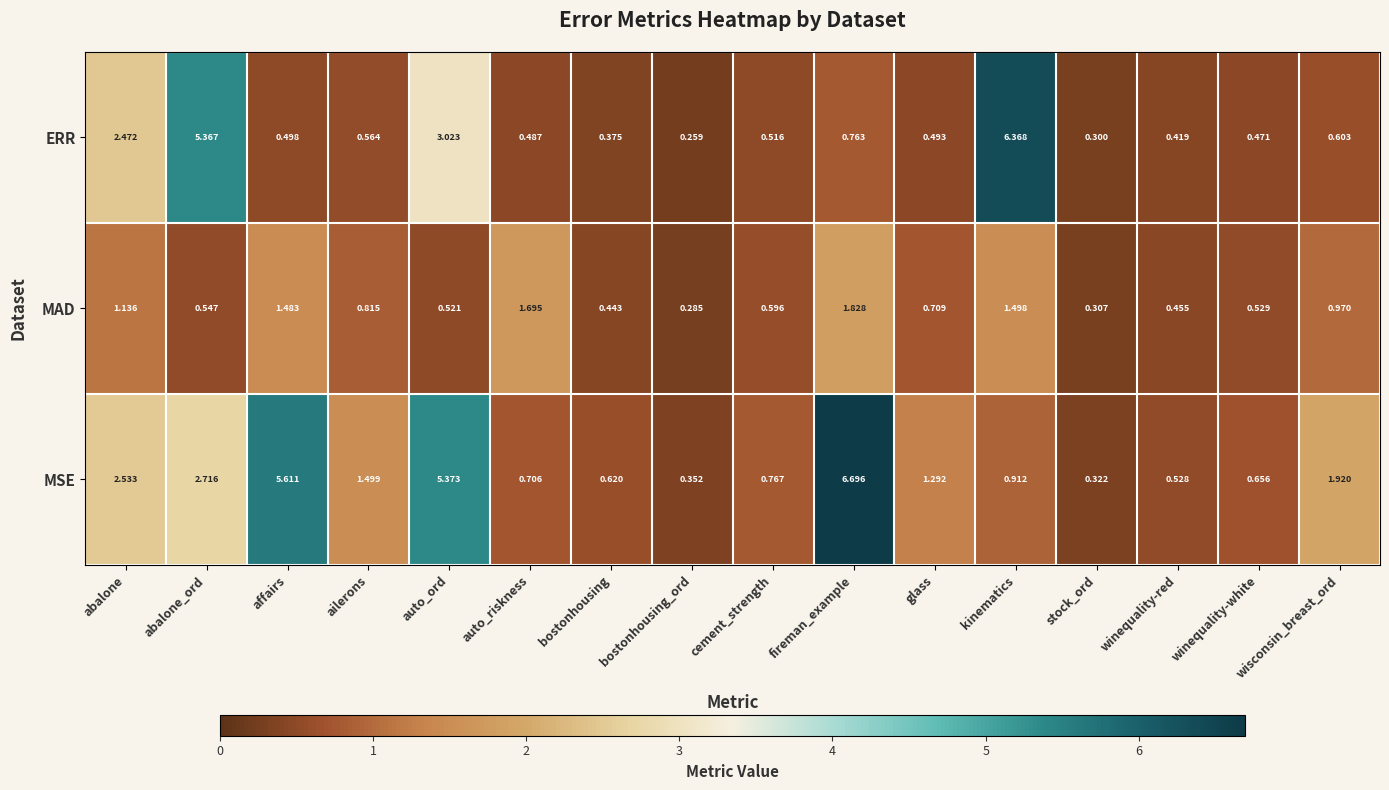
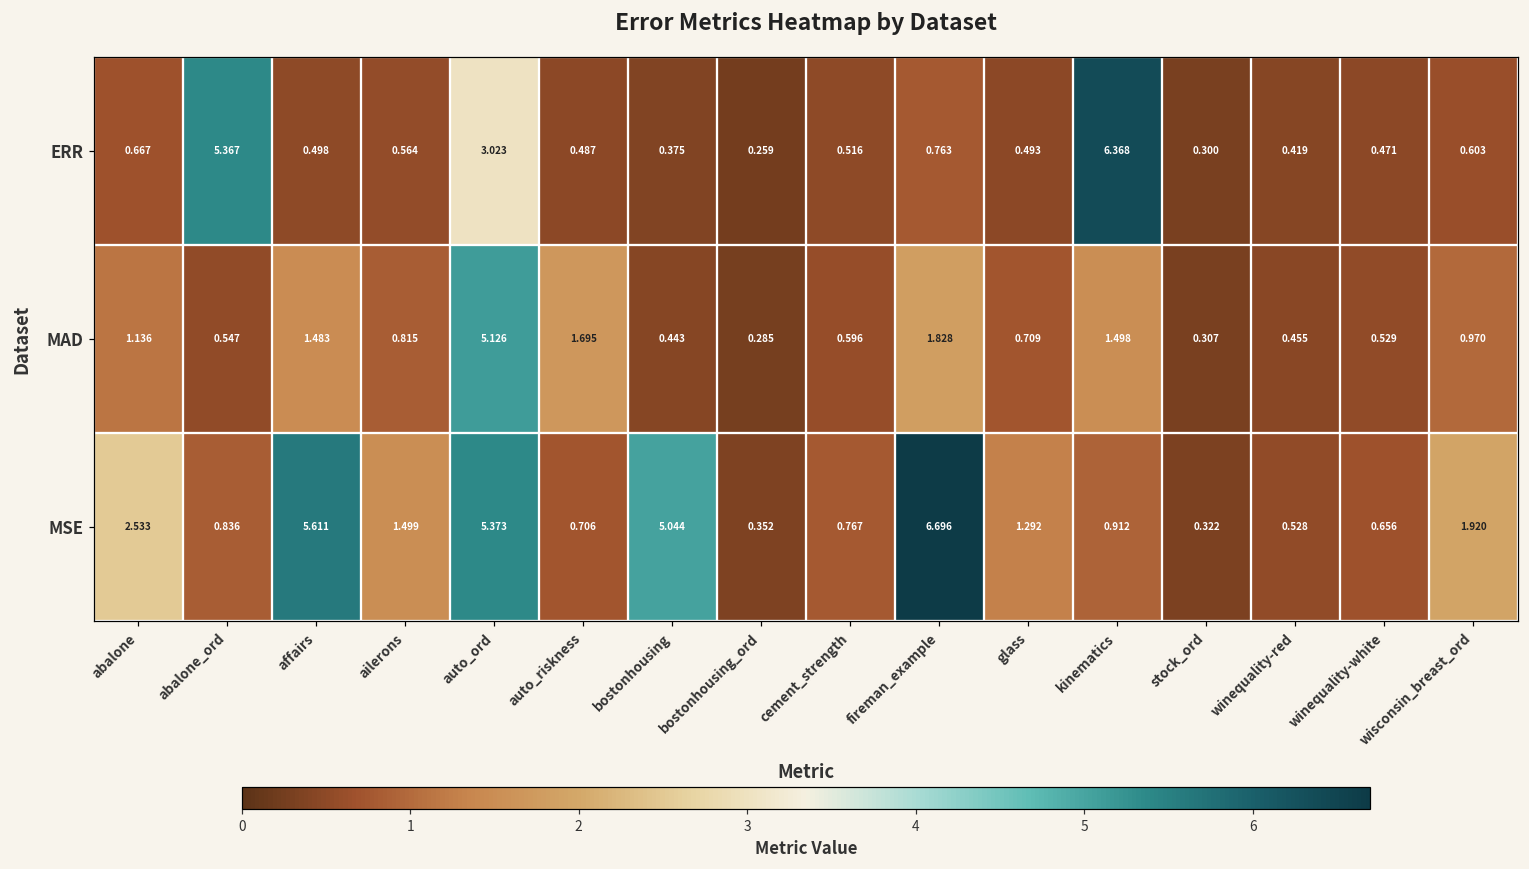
  {
    "ERR": {
-     "abalone": 2.472,
+     "abalone": 0.667,
      "abalone_ord": 5.367,
      "affairs": 0.498,
      "ailerons": 0.564,
      "auto_ord": 3.023,
      "auto_riskness": 0.487,
      "bostonhousing": 0.375,
      "bostonhousing_ord": 0.259,
      "cement_strength": 0.516,
      "fireman_example": 0.763,
      "glass": 0.493,
      "kinematics": 6.368,
      "stock_ord": 0.300,
      "winequality-red": 0.419,
      "winequality-white": 0.471,
      "wisconsin_breast_ord": 0.603
    },
    "MAD": {
      "abalone": 1.136,
      "abalone_ord": 0.547,
      "affairs": 1.483,
      "ailerons": 0.815,
-     "auto_ord": 0.521,
+     "auto_ord": 5.126,
      "auto_riskness": 1.695,
      "bostonhousing": 0.443,
      "bostonhousing_ord": 0.285,
      "cement_strength": 0.596,
      "fireman_example": 1.828,
      "glass": 0.709,
      "kinematics": 1.498,
      "stock_ord": 0.307,
      "winequality-red": 0.455,
      "winequality-white": 0.529,
      "wisconsin_breast_ord": 0.970
    },
    "MSE": {
      "abalone": 2.533,
-     "abalone_ord": 2.716,
+     "abalone_ord": 0.836,
      "affairs": 5.611,
      "ailerons": 1.499,
      "auto_ord": 5.373,
      "auto_riskness": 0.706,
-     "bostonhousing": 0.620,
+     "bostonhousing": 5.044,
      "bostonhousing_ord": 0.352,
      "cement_strength": 0.767,
      "fireman_example": 6.696,
      "glass": 1.292,
      "kinematics": 0.912,
      "stock_ord": 0.322,
      "winequality-red": 0.528,
      "winequality-white": 0.656,
      "wisconsin_breast_ord": 1.920
    }
  }
